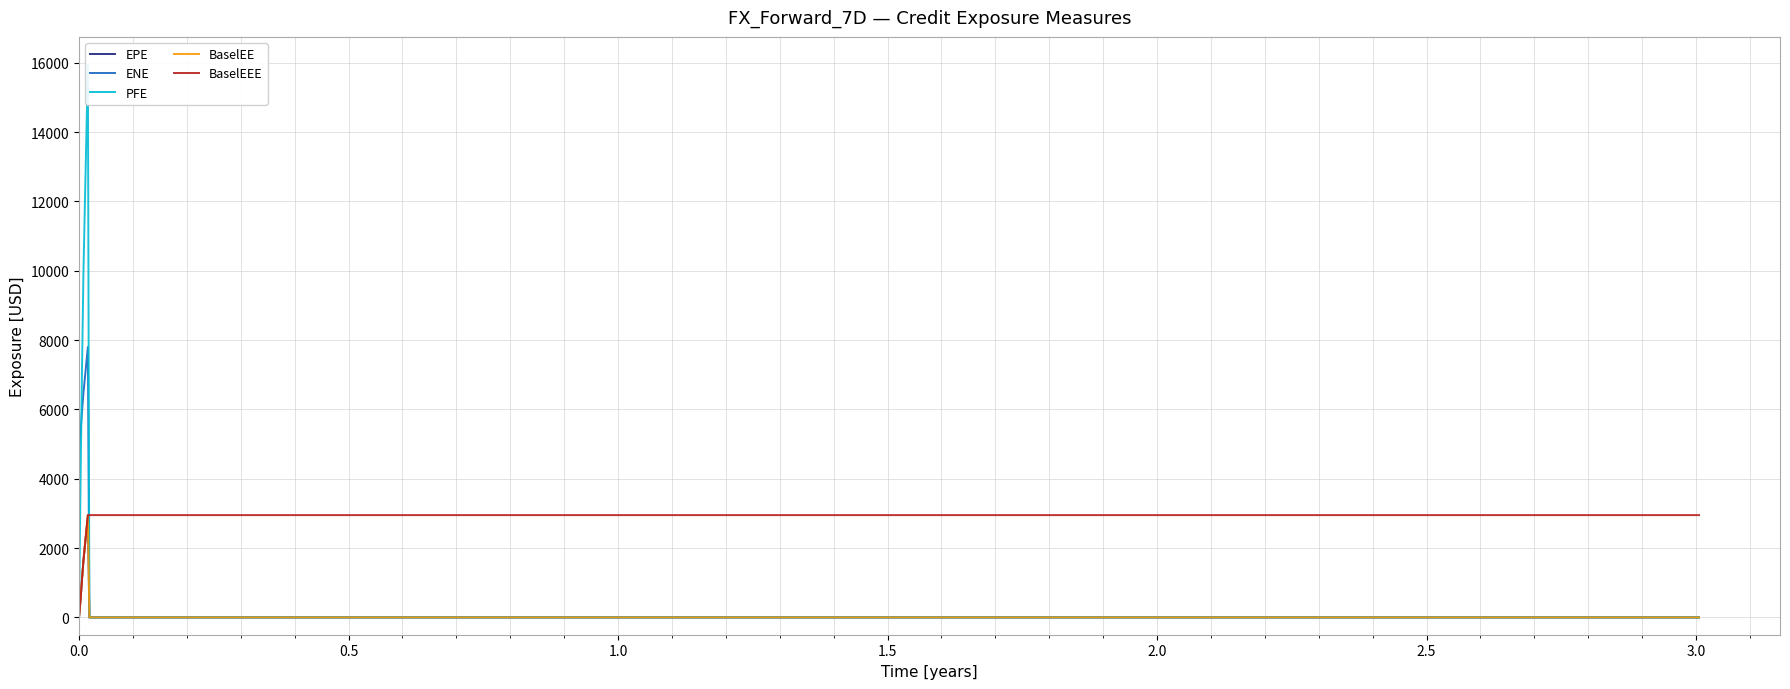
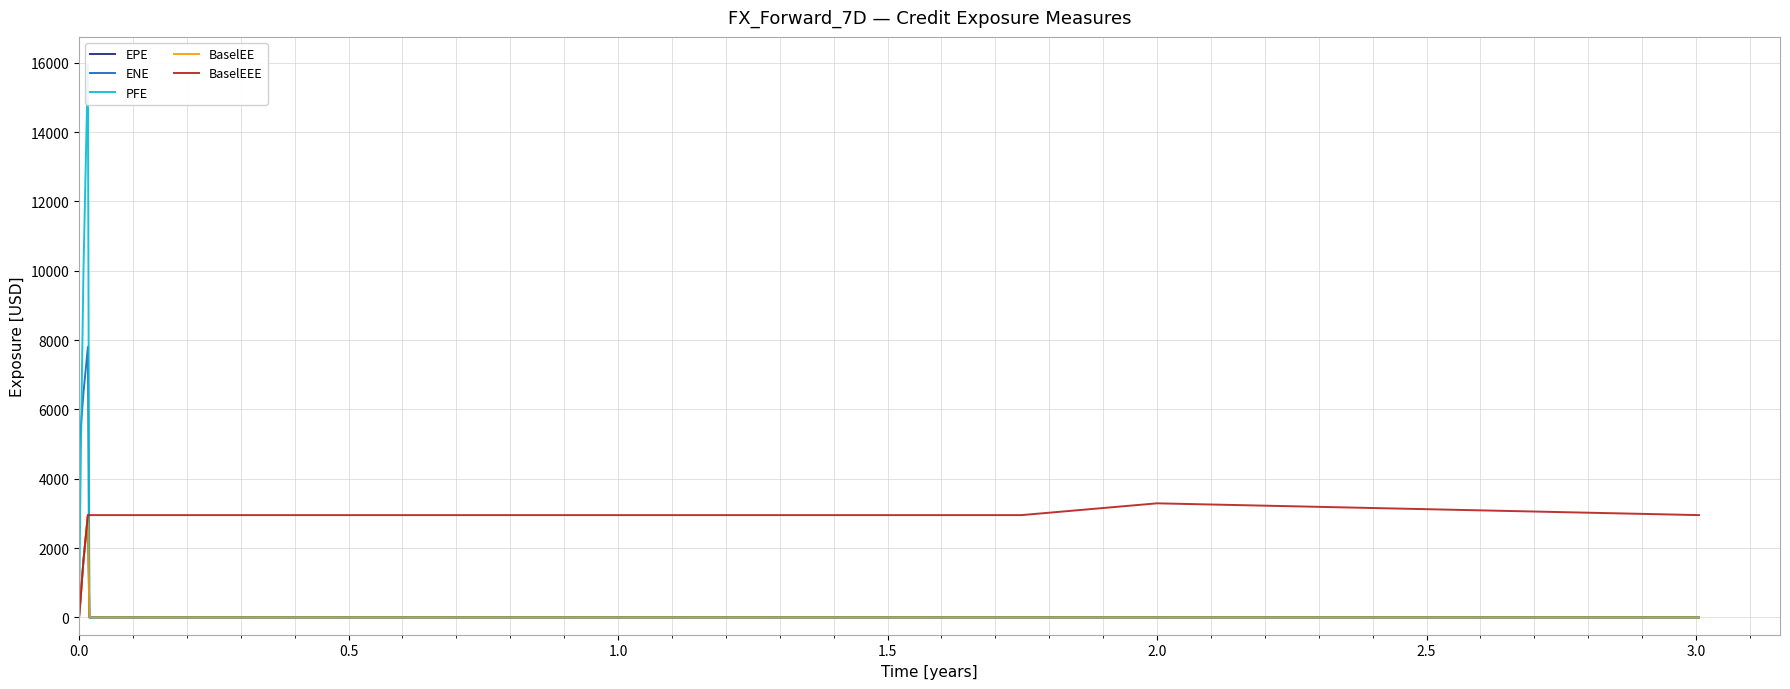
  {
    "ENE": {
      "0.0": 4800
    },
    "BaselEEE": {
-     "2.0": 3000
+     "2.0": 3300
    }
  }
